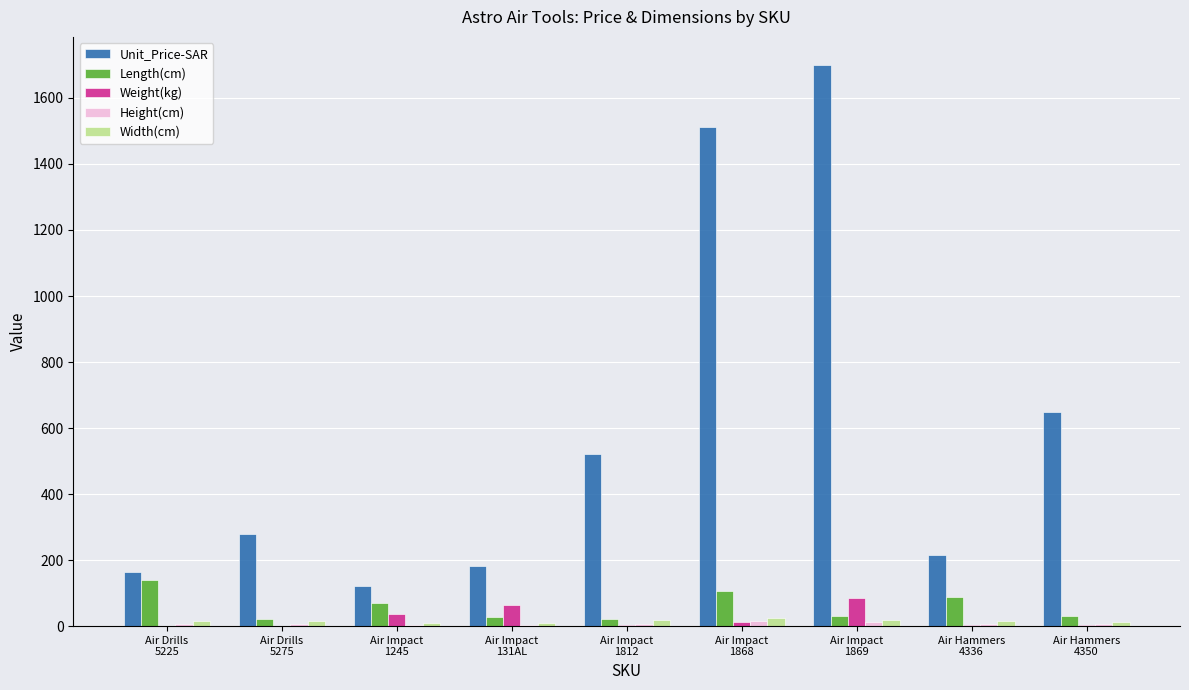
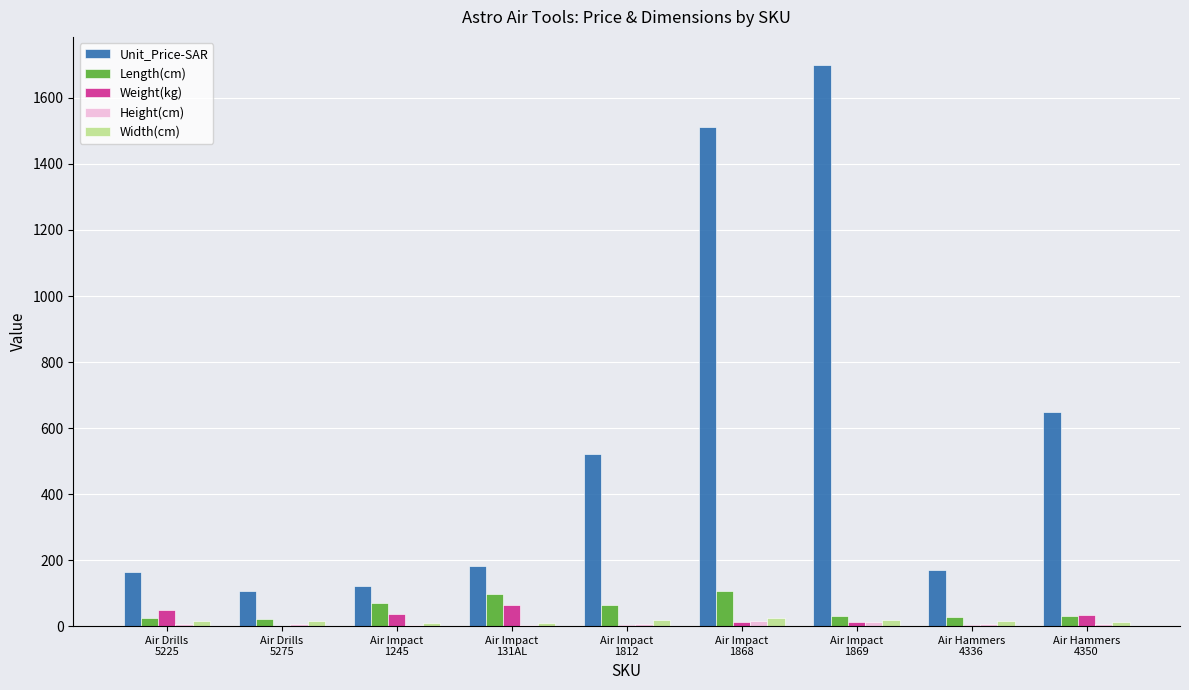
  {
    "Unit_Price-SAR": {
      "Air Drills 5225": 160,
-     "Air Drills 5275": 280,
+     "Air Drills 5275": 110,
      "Air Impact 1245": 120,
      "Air Impact 131AL": 180,
      "Air Impact 1812": 520,
      "Air Impact 1868": 1510,
      "Air Impact 1869": 1700,
-     "Air Hammers 4336": 210,
+     "Air Hammers 4336": 170,
      "Air Hammers 4350": 650
    },
    "Length(cm)": {
-     "Air Drills 5225": 140,
+     "Air Drills 5225": 20,
      "Air Drills 5275": 20,
      "Air Impact 1245": 70,
-     "Air Impact 131AL": 30,
-     "Air Impact 1812": 20,
+     "Air Impact 131AL": 100,
+     "Air Impact 1812": 60,
      "Air Impact 1868": 110,
      "Air Impact 1869": 30,
-     "Air Hammers 4336": 90,
+     "Air Hammers 4336": 30,
      "Air Hammers 4350": 30
    },
    "Weight(kg)": {
-     "Air Drills 5225": 0,
+     "Air Drills 5225": 50,
      "Air Impact 1245": 40,
      "Air Impact 131AL": 60,
      "Air Impact 1868": 10,
-     "Air Impact 1869": 80,
-     "Air Hammers 4350": 0
+     "Air Impact 1869": 10,
+     "Air Hammers 4350": 30
    },
    "Height(cm)": {
      "Air Impact 1812": 10,
      "Air Impact 1868": 20,
      "Air Impact 1869": 10
    },
    "Width(cm)": {
      "Air Drills 5225": 20,
      "Air Drills 5275": 20,
      "Air Impact 1245": 10,
      "Air Impact 131AL": 10,
      "Air Impact 1812": 20,
      "Air Impact 1868": 30,
      "Air Impact 1869": 20,
      "Air Hammers 4336": 20,
      "Air Hammers 4350": 10
    }
  }
